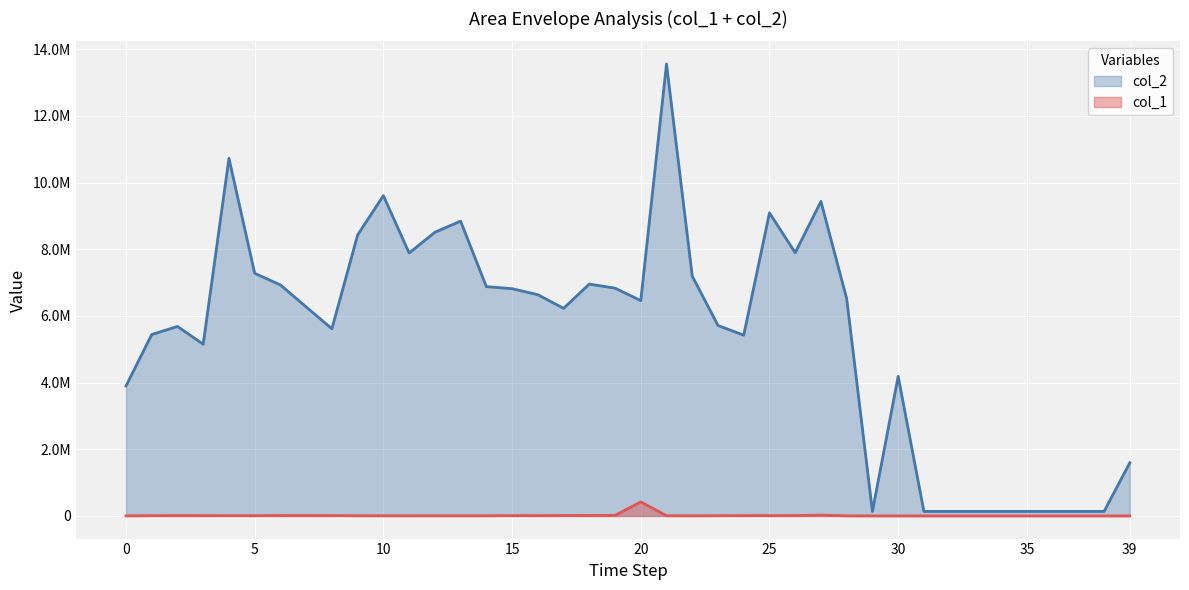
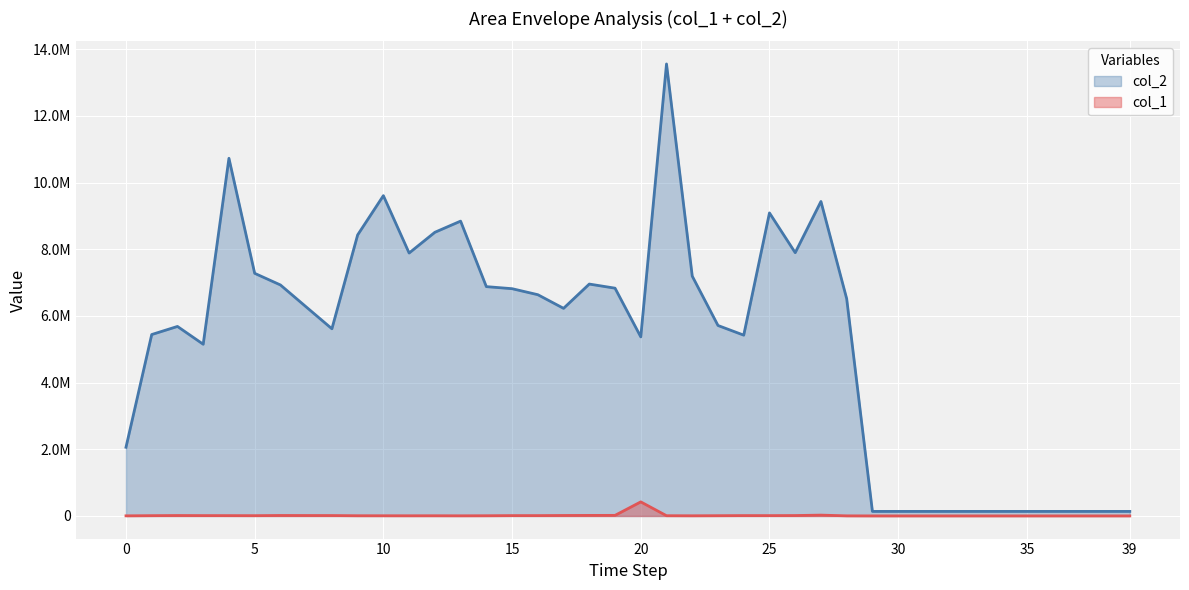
  {
    "col_2": {
-     "0": 3900000,
+     "0": 2100000,
      "5": 7300000,
      "10": 9600000,
      "15": 6800000,
-     "20": 6500000,
+     "20": 5400000,
      "25": 9100000,
-     "30": 4200000,
+     "30": 100000,
      "35": 100000,
-     "39": 1600000
+     "39": 100000
    },
    "col_1": {
      "0": 0,
      "5": 0,
      "10": 0,
      "15": 0,
      "20": 400000,
      "25": 0,
      "30": 0,
      "35": 0,
      "39": 0
    }
  }
